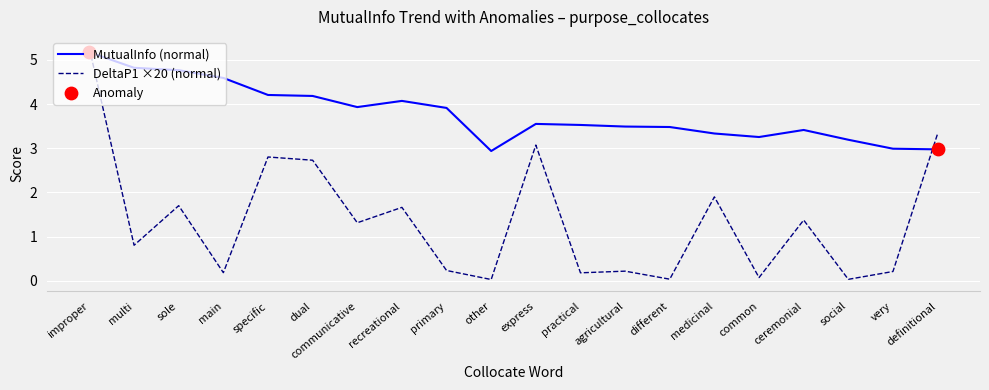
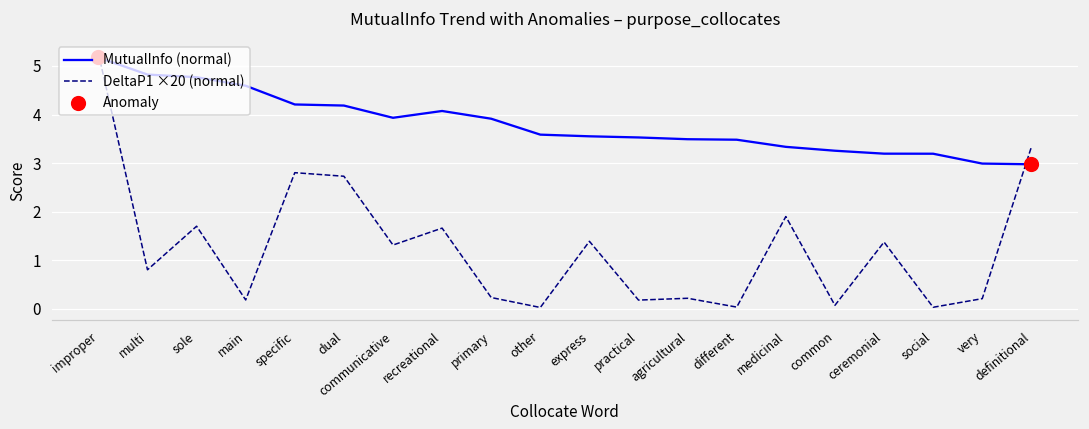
  {
    "MutualInfo (normal)": {
      "specific": 4.2,
      "dual": 4.2,
      "communicative": 3.9,
      "recreational": 4.1,
      "primary": 3.9,
-     "other": 2.9,
+     "other": 3.6,
      "express": 3.6,
      "practical": 3.5,
      "agricultural": 3.5,
      "different": 3.5,
      "medicinal": 3.3,
      "common": 3.3,
-     "ceremonial": 3.4,
+     "ceremonial": 3.2,
      "social": 3.2,
      "very": 3.0
    },
    "DeltaP1 ×20 (normal)": {
      "multi": 0.8,
      "sole": 1.7,
      "main": 0.2,
      "specific": 2.8,
      "dual": 2.7,
      "communicative": 1.3,
      "recreational": 1.7,
      "primary": 0.2,
      "other": 0.0,
-     "express": 3.1,
+     "express": 1.4,
      "practical": 0.2,
      "agricultural": 0.2,
      "different": 0.0,
      "medicinal": 1.9,
      "common": 0.1,
      "ceremonial": 1.4,
      "social": 0.0,
      "very": 0.2,
      "definitional": 3.3
    }
  }
